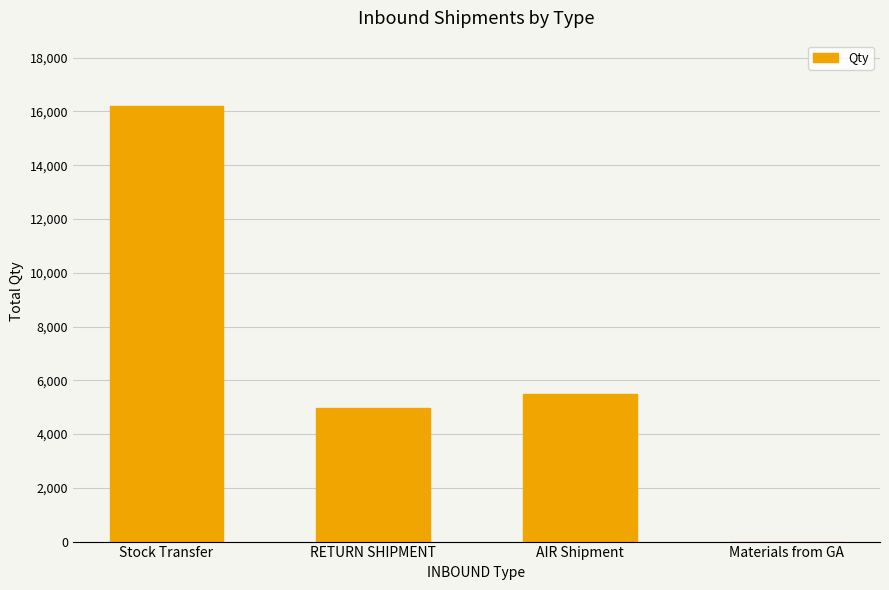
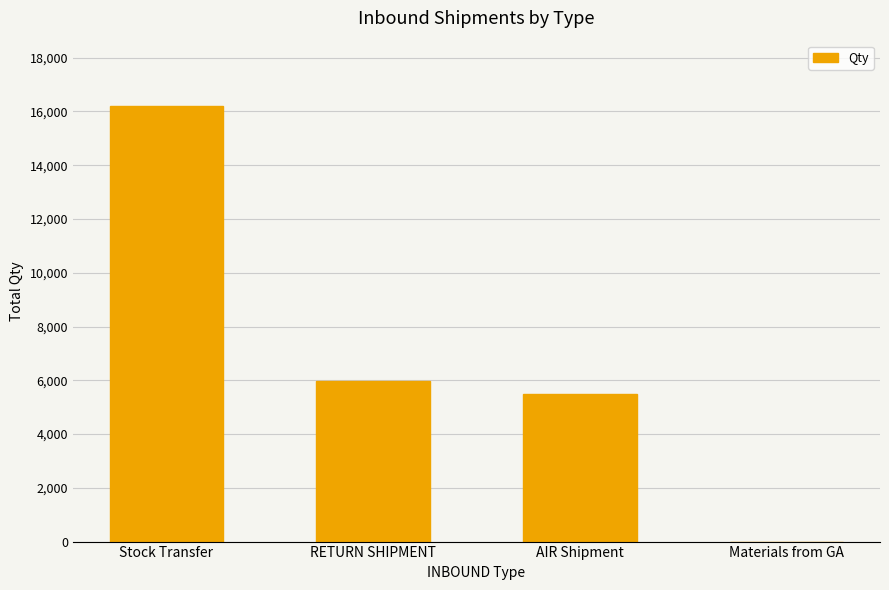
  {
    "Stock Transfer": "16,200",
-   "RETURN SHIPMENT": "5,000",
+   "RETURN SHIPMENT": "6,000",
    "AIR Shipment": "5,500"
  }
